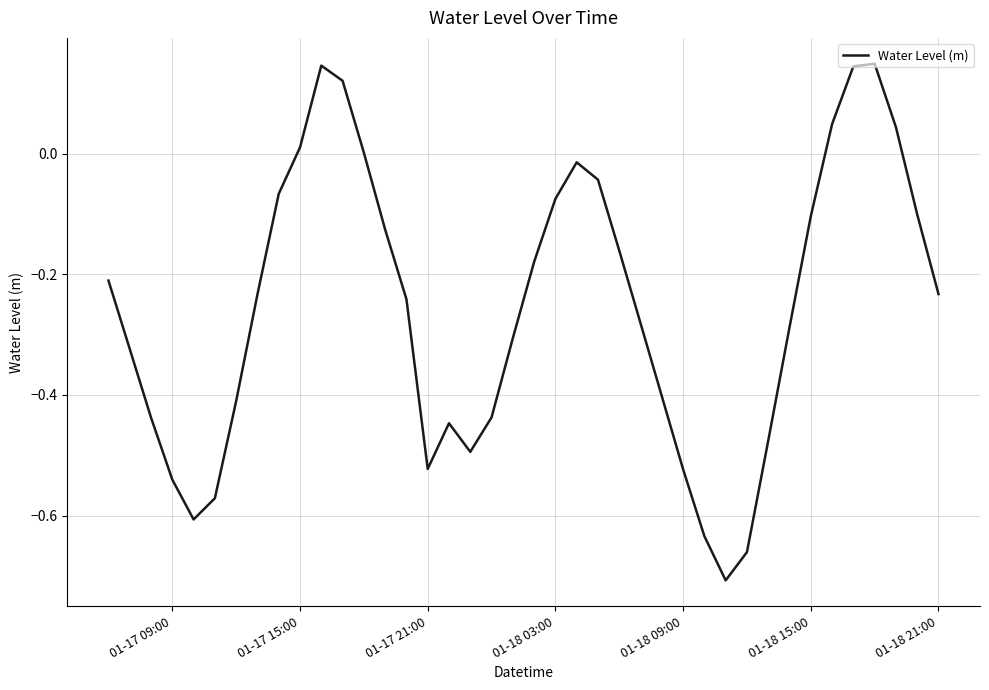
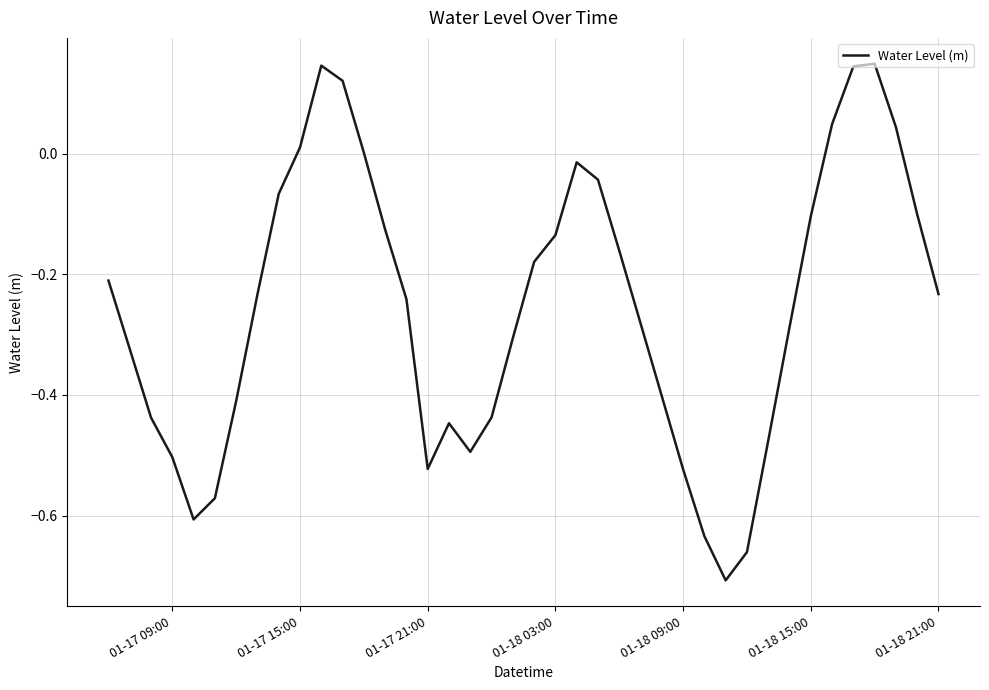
  {
-   "01-17 09:00": -0.54,
+   "01-17 09:00": -0.50,
    "01-17 15:00": 0.01,
    "01-17 21:00": -0.52,
-   "01-18 03:00": -0.07,
+   "01-18 03:00": -0.13,
    "01-18 09:00": -0.52,
    "01-18 15:00": -0.10,
    "01-18 21:00": -0.23
  }
